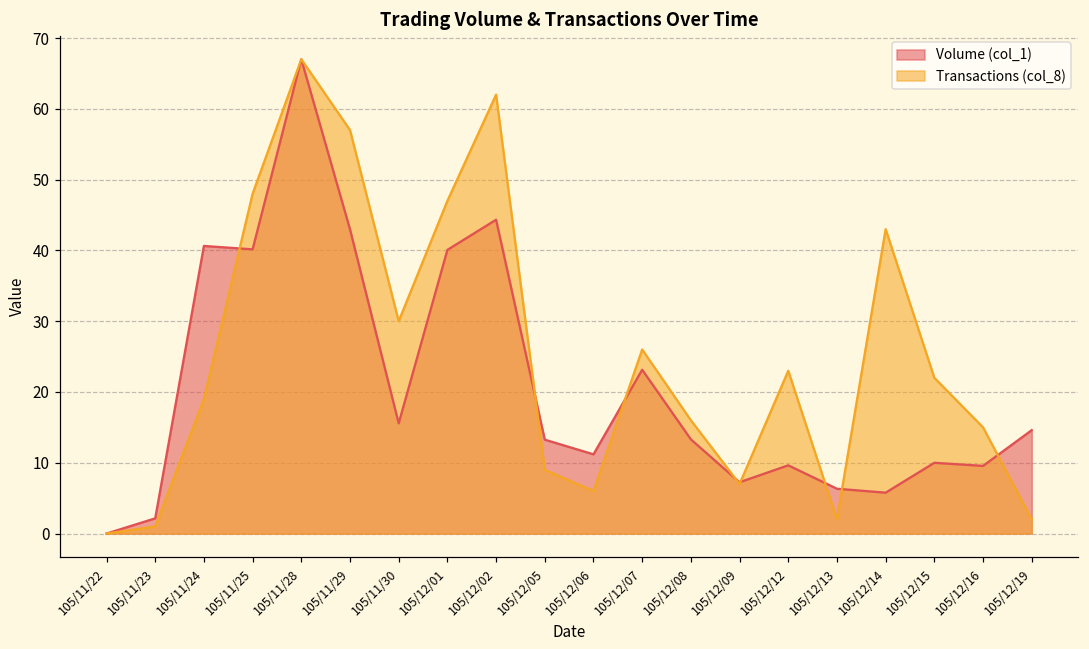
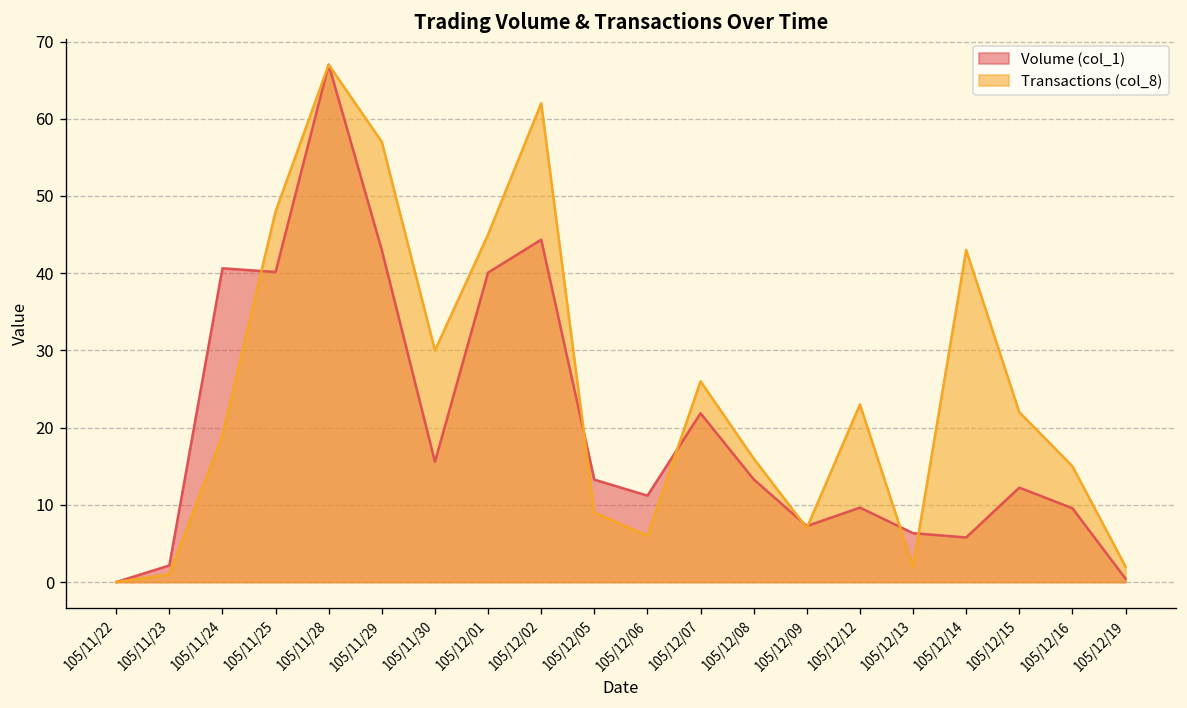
  {
    "Volume (col_1)": {
      "105/11/23": 2,
      "105/11/24": 41,
      "105/11/25": 40,
      "105/11/29": 43,
      "105/11/30": 16,
      "105/12/01": 40,
      "105/12/02": 44,
      "105/12/05": 13,
      "105/12/06": 11,
-     "105/12/07": 23,
+     "105/12/07": 22,
      "105/12/08": 13,
      "105/12/12": 10,
      "105/12/13": 6,
      "105/12/14": 6,
-     "105/12/15": 10,
+     "105/12/15": 12,
      "105/12/16": 10,
-     "105/12/19": 15
+     "105/12/19": 0
    },
    "Transactions (col_8)": {
      "105/11/23": 1,
      "105/11/24": 19,
      "105/11/25": 48,
      "105/11/29": 57,
      "105/11/30": 30,
-     "105/12/01": 47,
+     "105/12/01": 45,
      "105/12/02": 62,
      "105/12/05": 9,
      "105/12/06": 6,
      "105/12/07": 26,
      "105/12/08": 16,
      "105/12/12": 23,
      "105/12/13": 2,
      "105/12/14": 43,
      "105/12/15": 22,
      "105/12/16": 15,
      "105/12/19": 2
    }
  }
